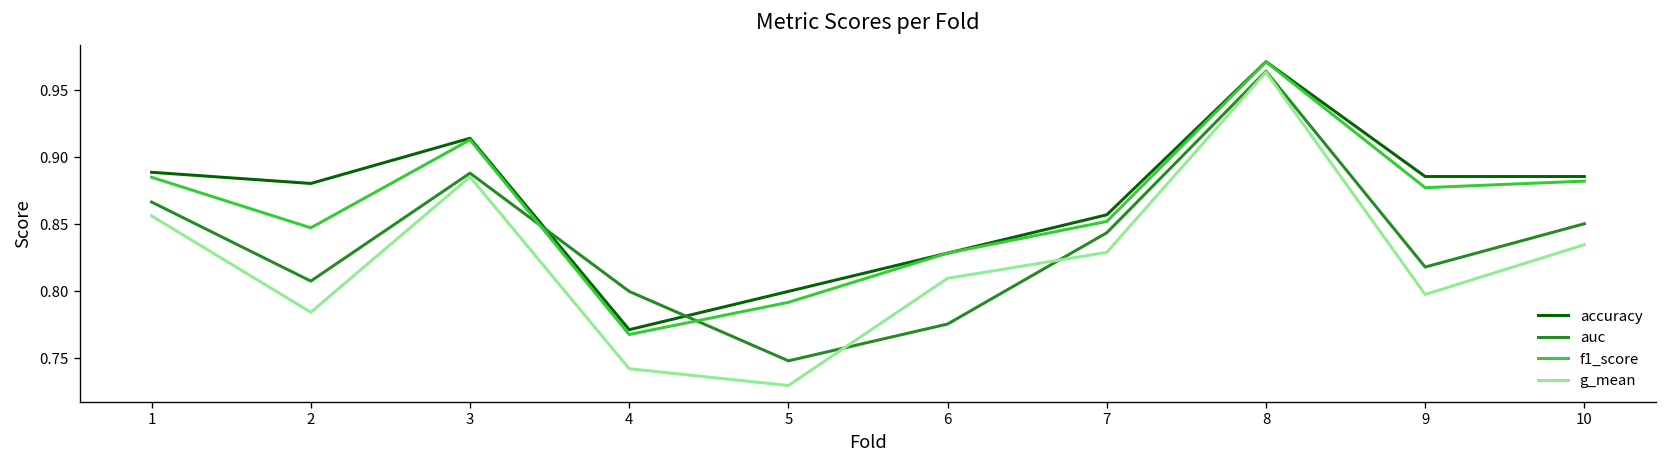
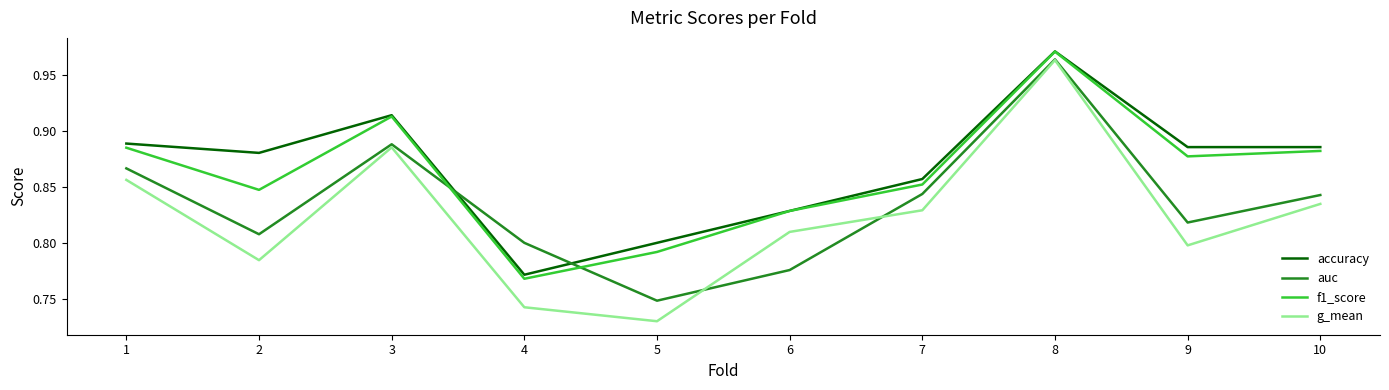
  {
    "accuracy": {
      "1": 0.889,
      "2": 0.881,
      "4": 0.771,
      "5": 0.800,
      "7": 0.857,
      "9": 0.886,
      "10": 0.886
    },
    "auc": {
      "1": 0.867,
      "2": 0.808,
      "3": 0.888,
      "4": 0.800,
      "5": 0.748,
      "6": 0.776,
      "7": 0.844,
      "9": 0.818,
-     "10": 0.850
+     "10": 0.843
    },
    "f1_score": {
      "1": 0.885,
      "2": 0.847,
      "4": 0.768,
      "5": 0.792,
      "7": 0.852,
      "9": 0.877,
      "10": 0.882
    },
    "g_mean": {
      "1": 0.856,
      "2": 0.784,
      "3": 0.885,
      "4": 0.742,
      "5": 0.730,
      "6": 0.810,
      "7": 0.829,
      "9": 0.798,
      "10": 0.835
    }
  }
